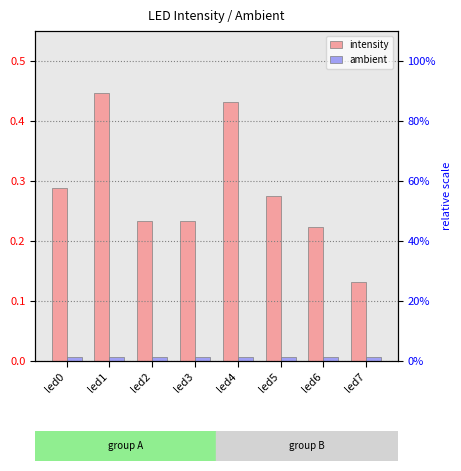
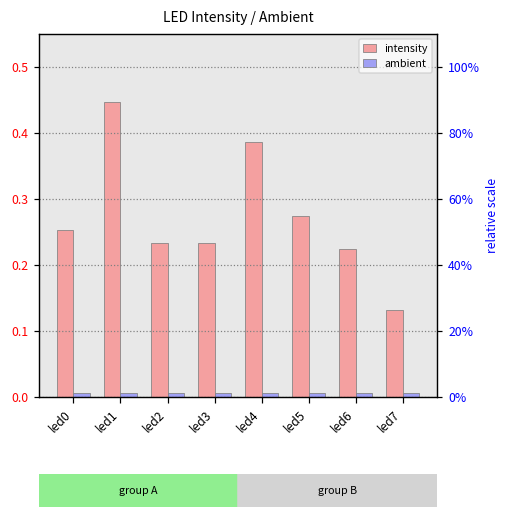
  {
    "intensity": {
-     "led0": 0.29,
+     "led0": 0.25,
      "led1": 0.45,
      "led2": 0.23,
      "led3": 0.23,
-     "led4": 0.43,
+     "led4": 0.39,
      "led5": 0.27,
      "led6": 0.22,
      "led7": 0.13
    },
    "ambient": {
      "led0": 0.01,
      "led1": 0.01,
      "led2": 0.01,
      "led3": 0.01,
      "led4": 0.01,
      "led5": 0.01,
      "led6": 0.01,
      "led7": 0.01
    }
  }
